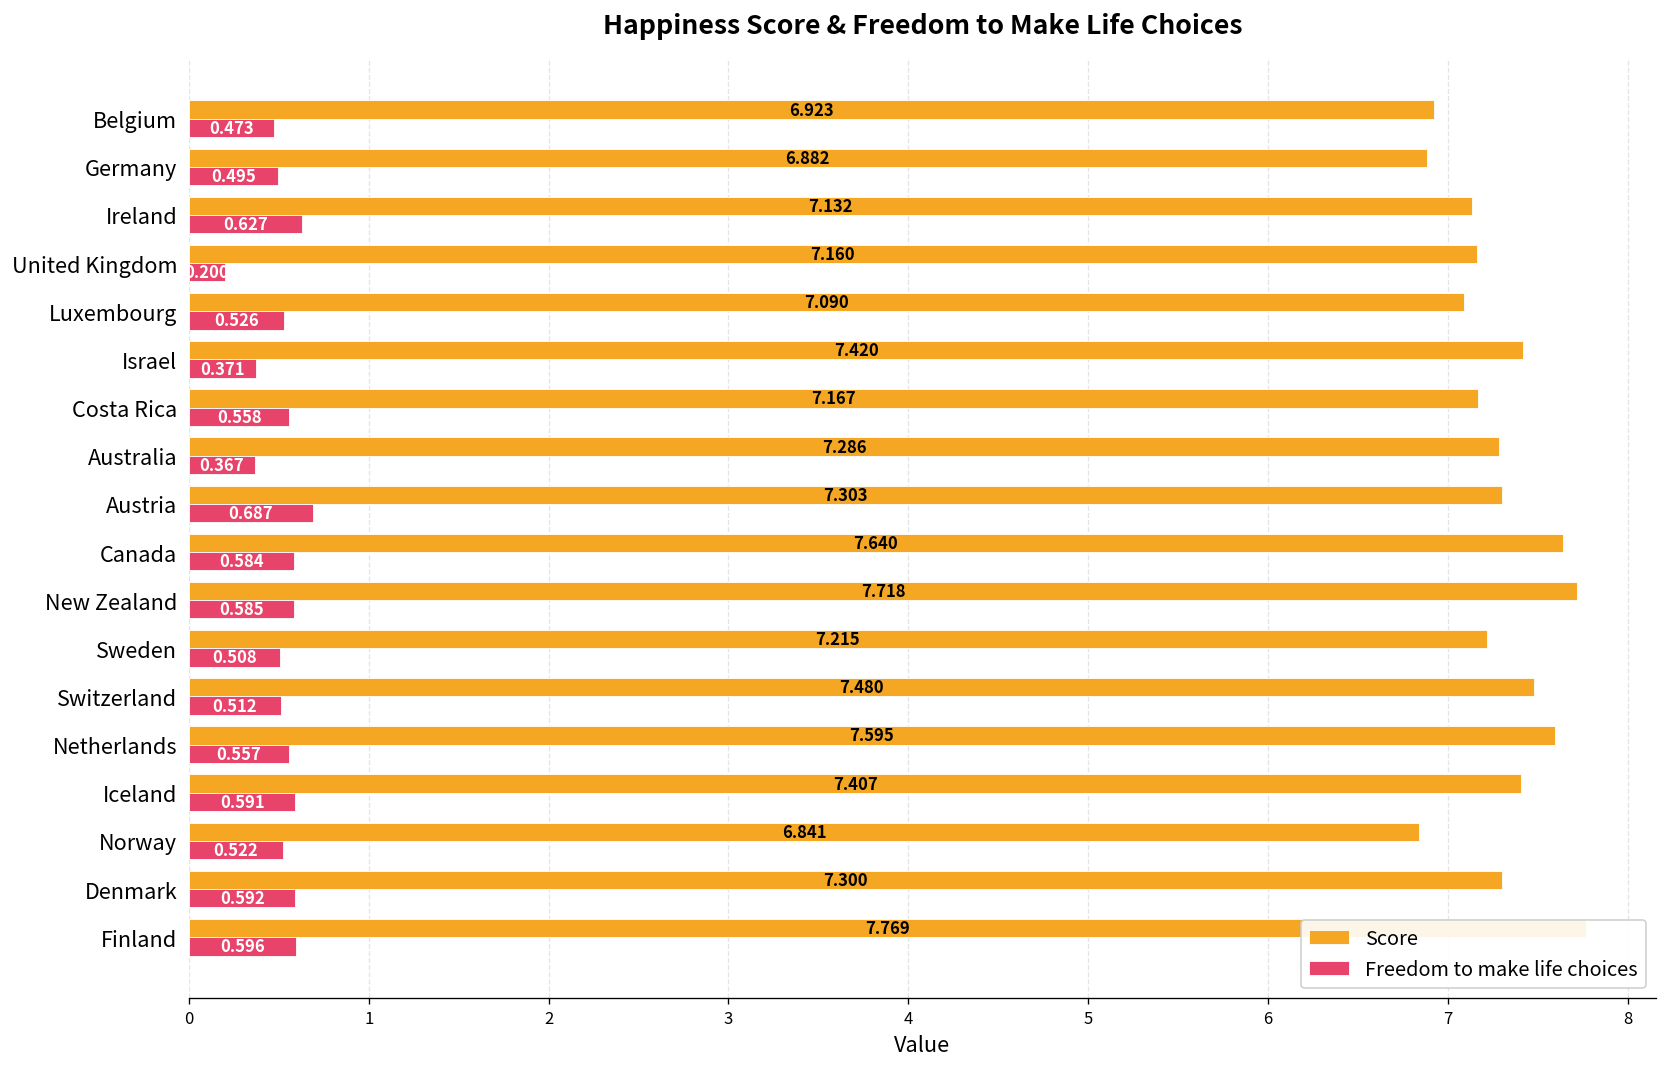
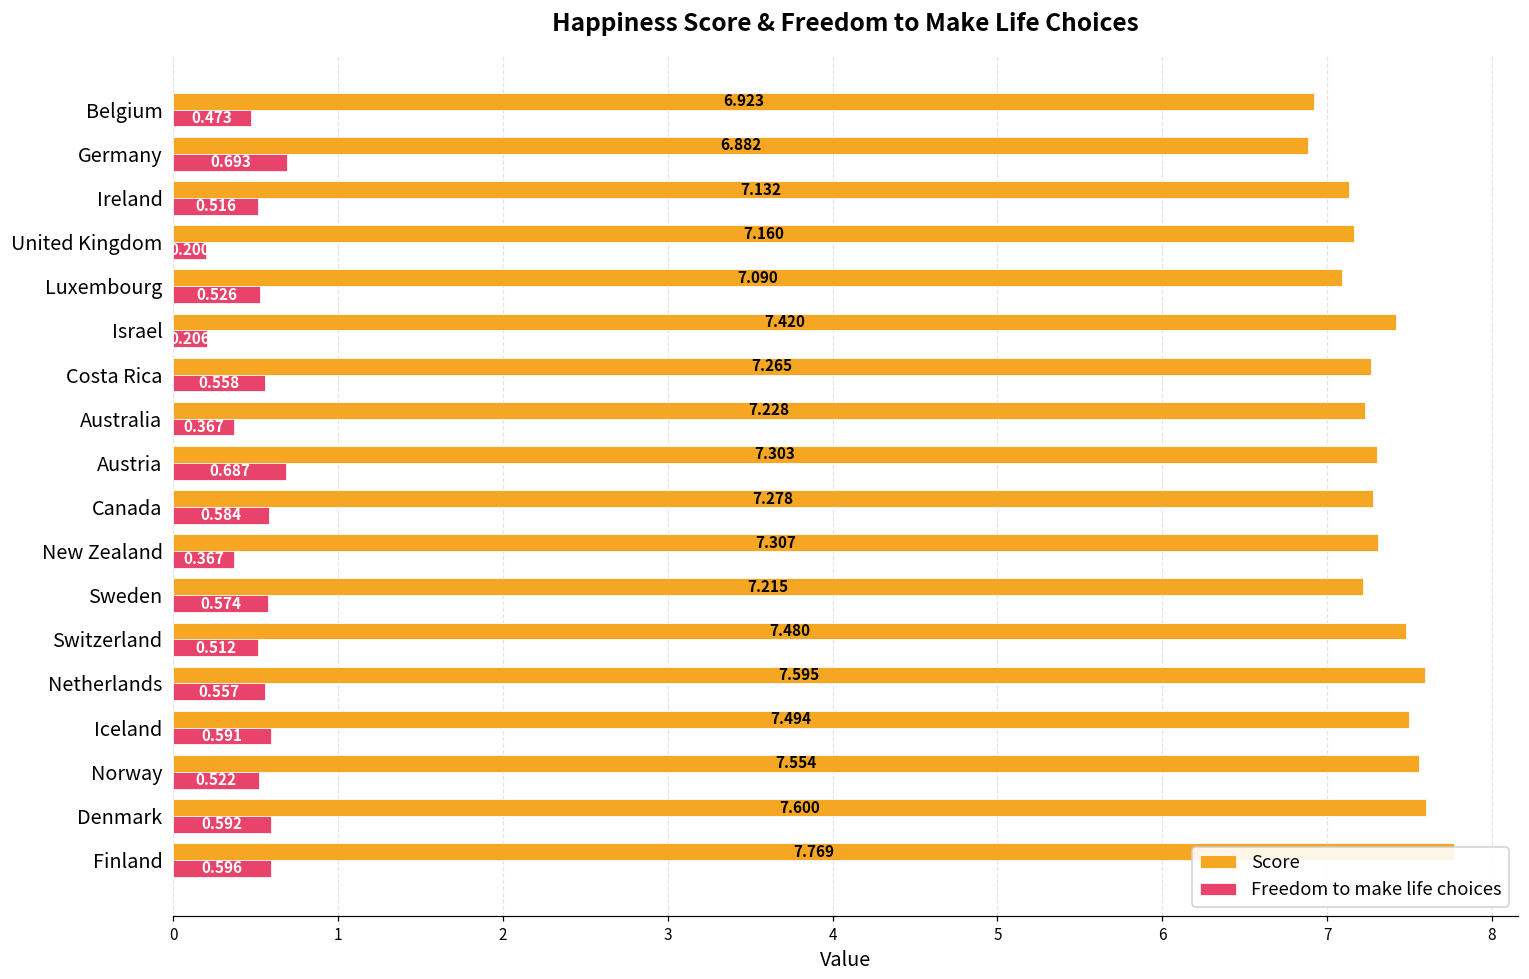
  {
    "Score": {
      "Belgium": 6.923,
      "Germany": 6.882,
      "Ireland": 7.132,
      "United Kingdom": 7.160,
      "Luxembourg": 7.090,
      "Israel": 7.420,
-     "Costa Rica": 7.167,
-     "Australia": 7.286,
+     "Costa Rica": 7.265,
+     "Australia": 7.228,
      "Austria": 7.303,
-     "Canada": 7.640,
-     "New Zealand": 7.718,
+     "Canada": 7.278,
+     "New Zealand": 7.307,
      "Sweden": 7.215,
      "Switzerland": 7.480,
      "Netherlands": 7.595,
-     "Iceland": 7.407,
-     "Norway": 6.841,
-     "Denmark": 7.300
+     "Iceland": 7.494,
+     "Norway": 7.554,
+     "Denmark": 7.600
    },
    "Freedom to make life choices": {
      "Belgium": 0.473,
-     "Germany": 0.495,
-     "Ireland": 0.627,
+     "Germany": 0.693,
+     "Ireland": 0.516,
      "United Kingdom": 0.200,
      "Luxembourg": 0.526,
-     "Israel": 0.371,
+     "Israel": 0.206,
      "Costa Rica": 0.558,
      "Australia": 0.367,
      "Austria": 0.687,
      "Canada": 0.584,
-     "New Zealand": 0.585,
-     "Sweden": 0.508,
+     "New Zealand": 0.367,
+     "Sweden": 0.574,
      "Switzerland": 0.512,
      "Netherlands": 0.557,
      "Iceland": 0.591,
      "Norway": 0.522,
      "Denmark": 0.592,
      "Finland": 0.596
    }
  }
